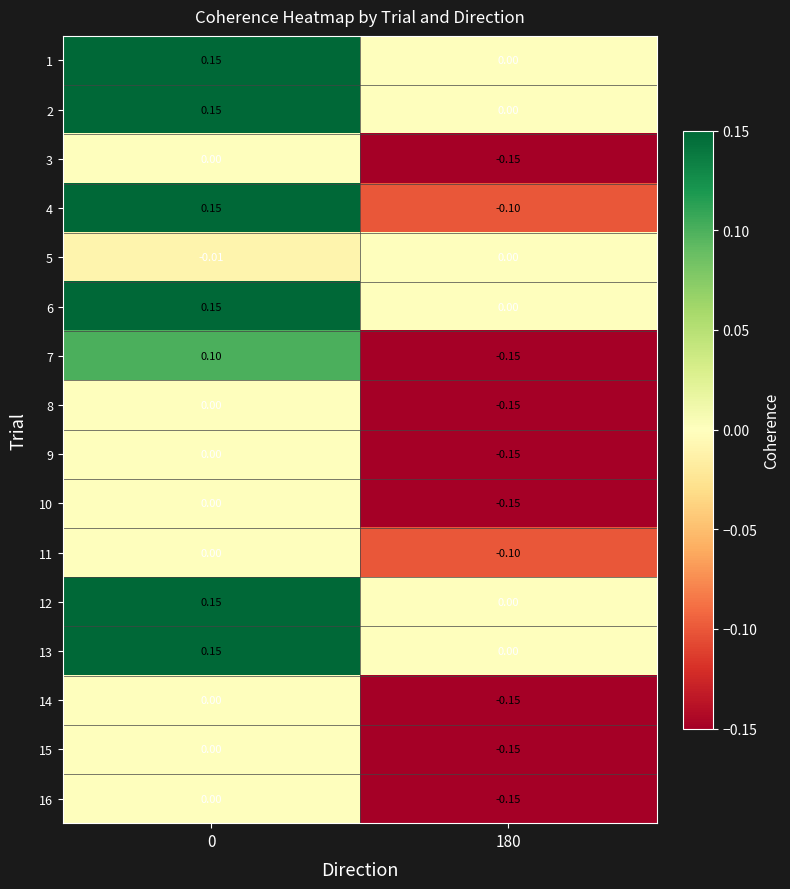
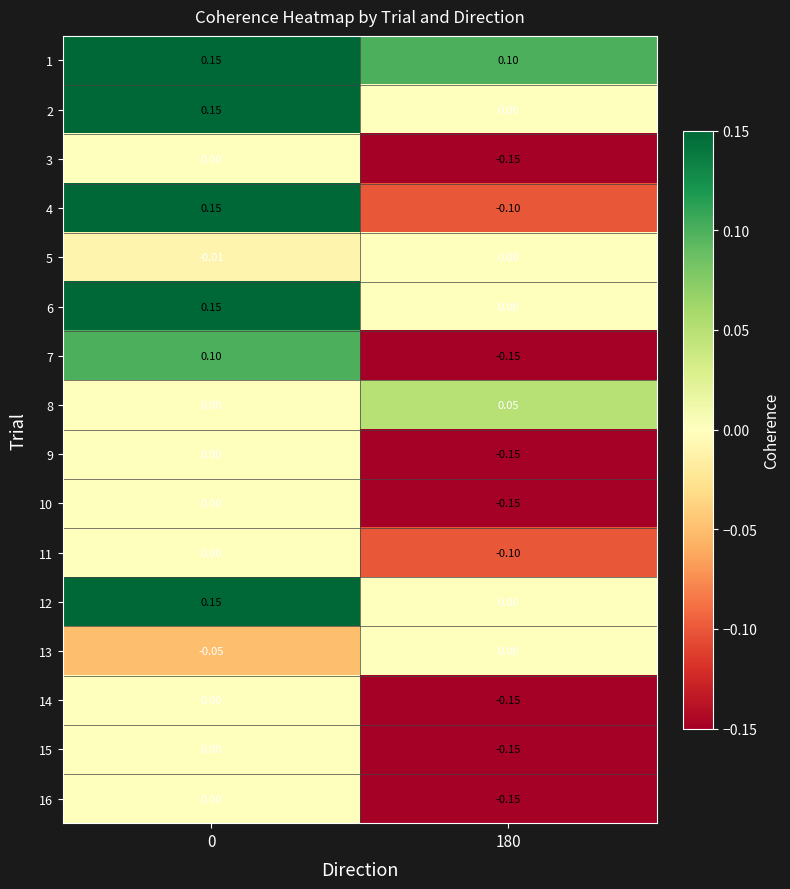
  {
    "1": {
      "0": 0.15,
-     "180": 0.00
+     "180": 0.10
    },
    "2": {
      "0": 0.15,
      "180": 0.00
    },
    "3": {
      "0": 0.00,
      "180": -0.15
    },
    "4": {
      "0": 0.15,
      "180": -0.10
    },
    "5": {
      "0": -0.01,
      "180": 0.00
    },
    "6": {
      "0": 0.15,
      "180": 0.00
    },
    "7": {
      "0": 0.10,
      "180": -0.15
    },
    "8": {
      "0": 0.00,
-     "180": -0.15
+     "180": 0.05
    },
    "9": {
      "0": 0.00,
      "180": -0.15
    },
    "10": {
      "0": 0.00,
      "180": -0.15
    },
    "11": {
      "0": 0.00,
      "180": -0.10
    },
    "12": {
      "0": 0.15,
      "180": 0.00
    },
    "13": {
-     "0": 0.15,
+     "0": -0.05,
      "180": 0.00
    },
    "14": {
      "0": 0.00,
      "180": -0.15
    },
    "15": {
      "0": 0.00,
      "180": -0.15
    },
    "16": {
      "0": 0.00,
      "180": -0.15
    }
  }
